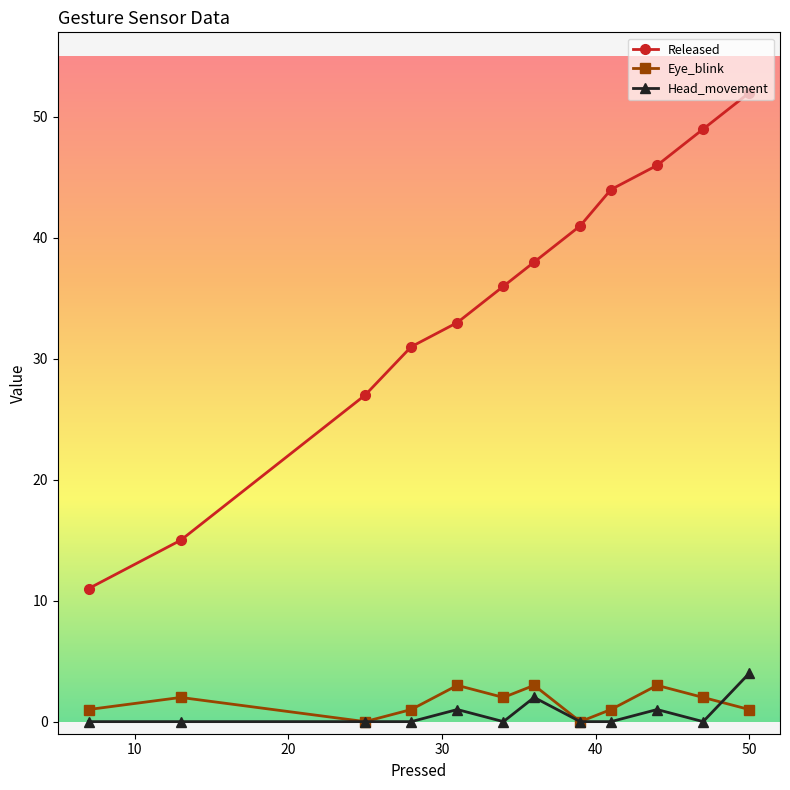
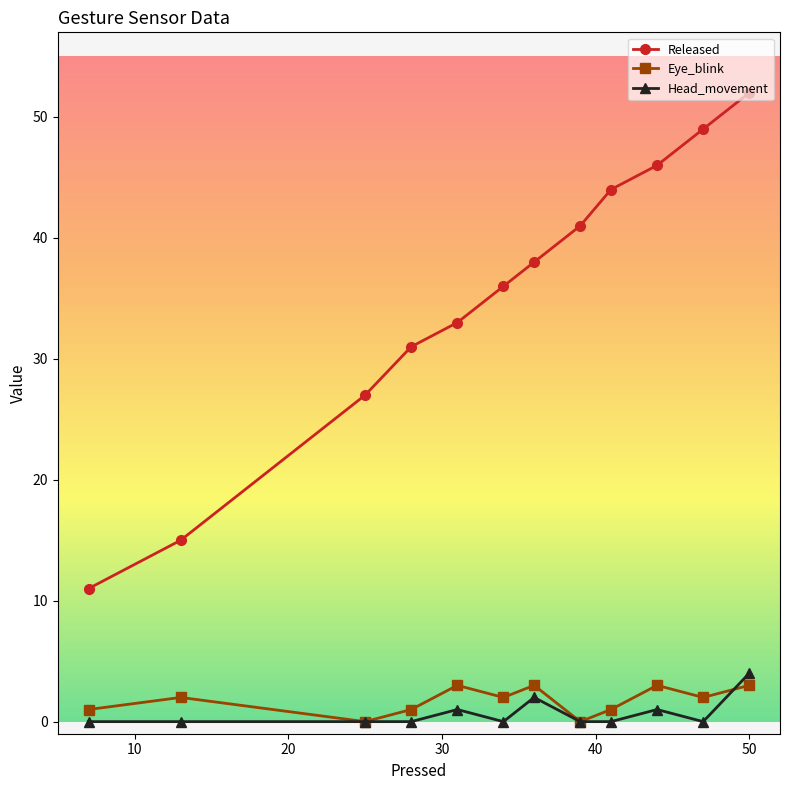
  {
    "Eye_blink": {
-     "50": 1
+     "50": 3
    },
    "Head_movement": {
      "50": 4
    }
  }
